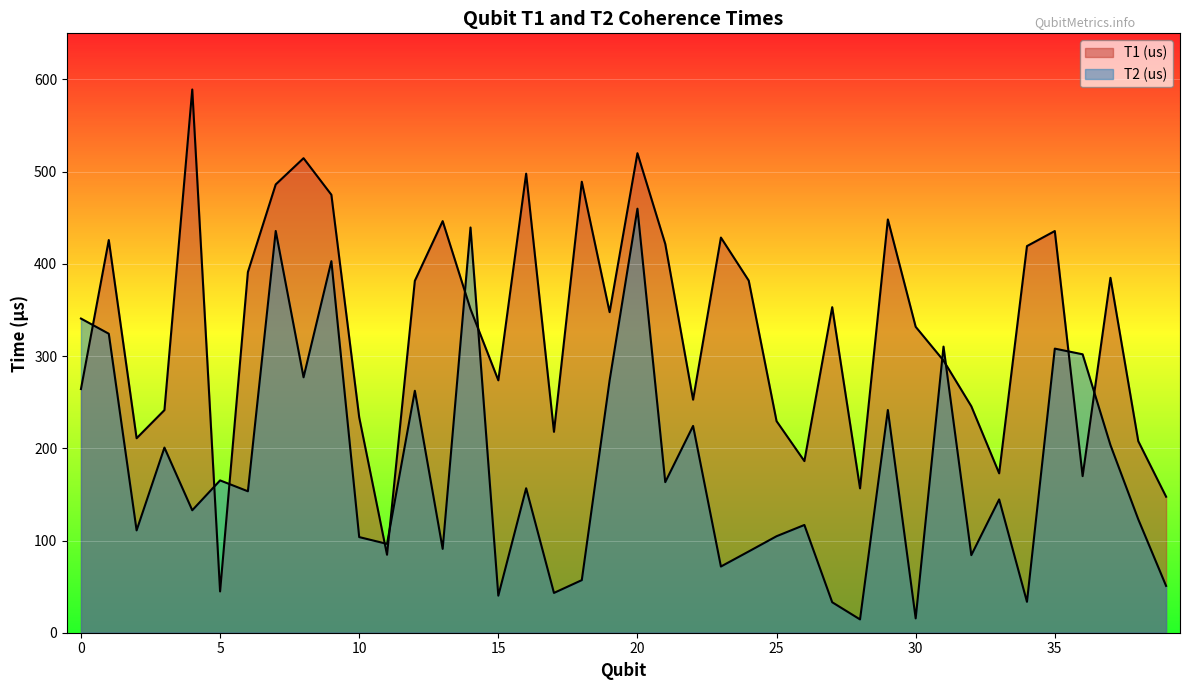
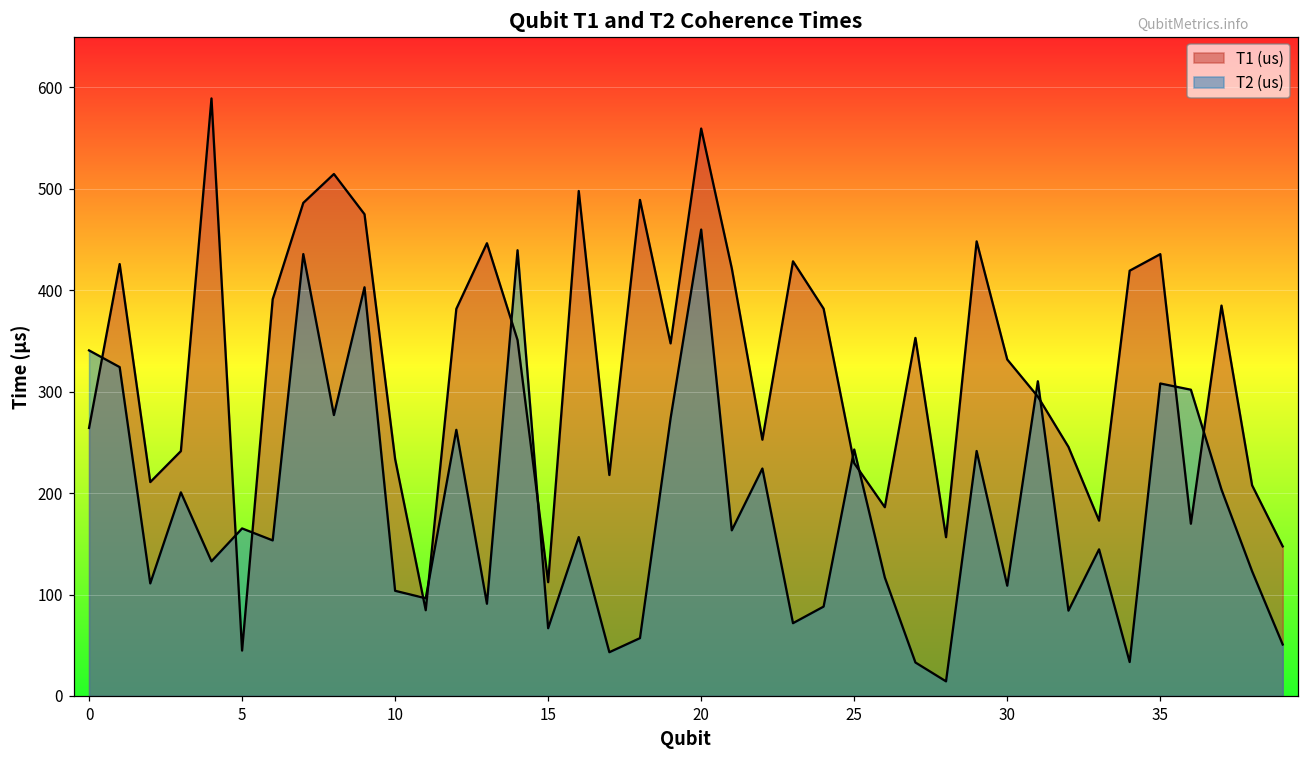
  {
    "T1 (us)": {
      "0": 260,
      "5": 40,
      "10": 230,
-     "15": 270,
-     "20": 520,
+     "15": 110,
+     "20": 560,
      "25": 230,
      "30": 330,
      "35": 440
    },
    "T2 (us)": {
      "0": 340,
      "5": 170,
      "10": 100,
-     "15": 40,
+     "15": 70,
      "20": 460,
-     "25": 100,
-     "30": 20,
+     "25": 240,
+     "30": 110,
      "35": 310
    }
  }
